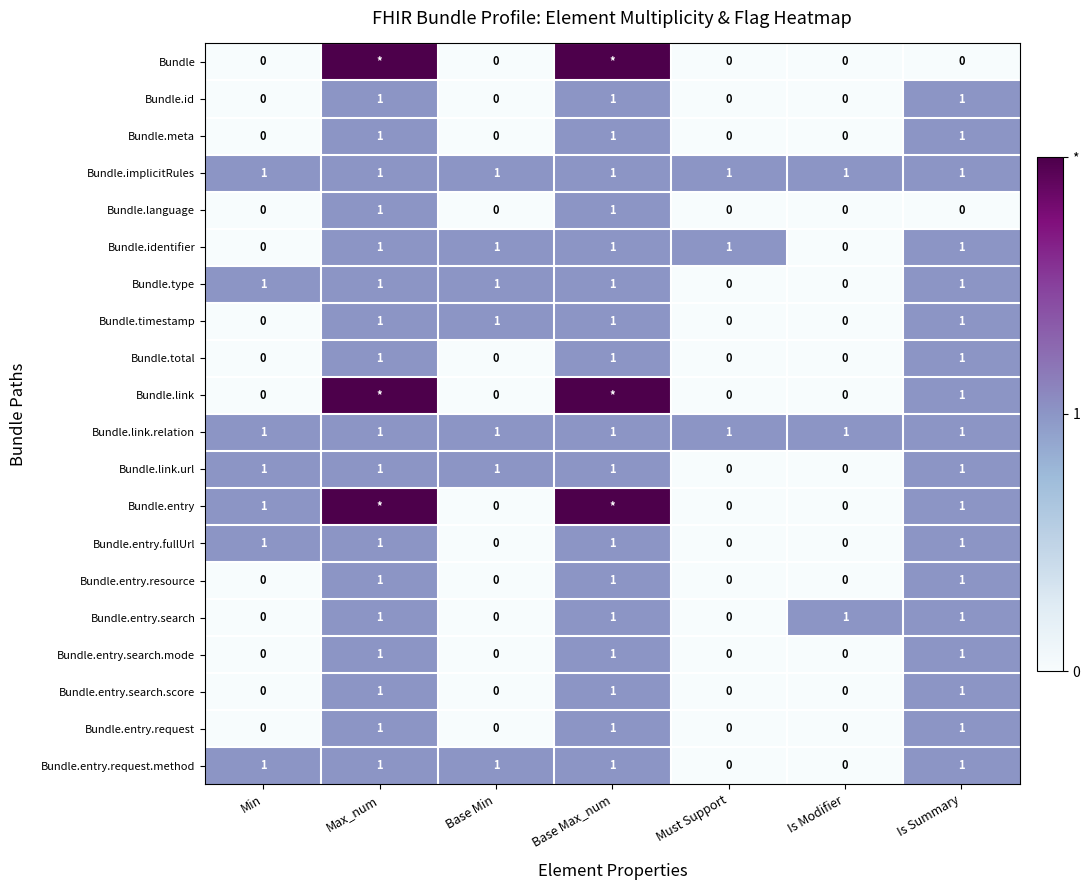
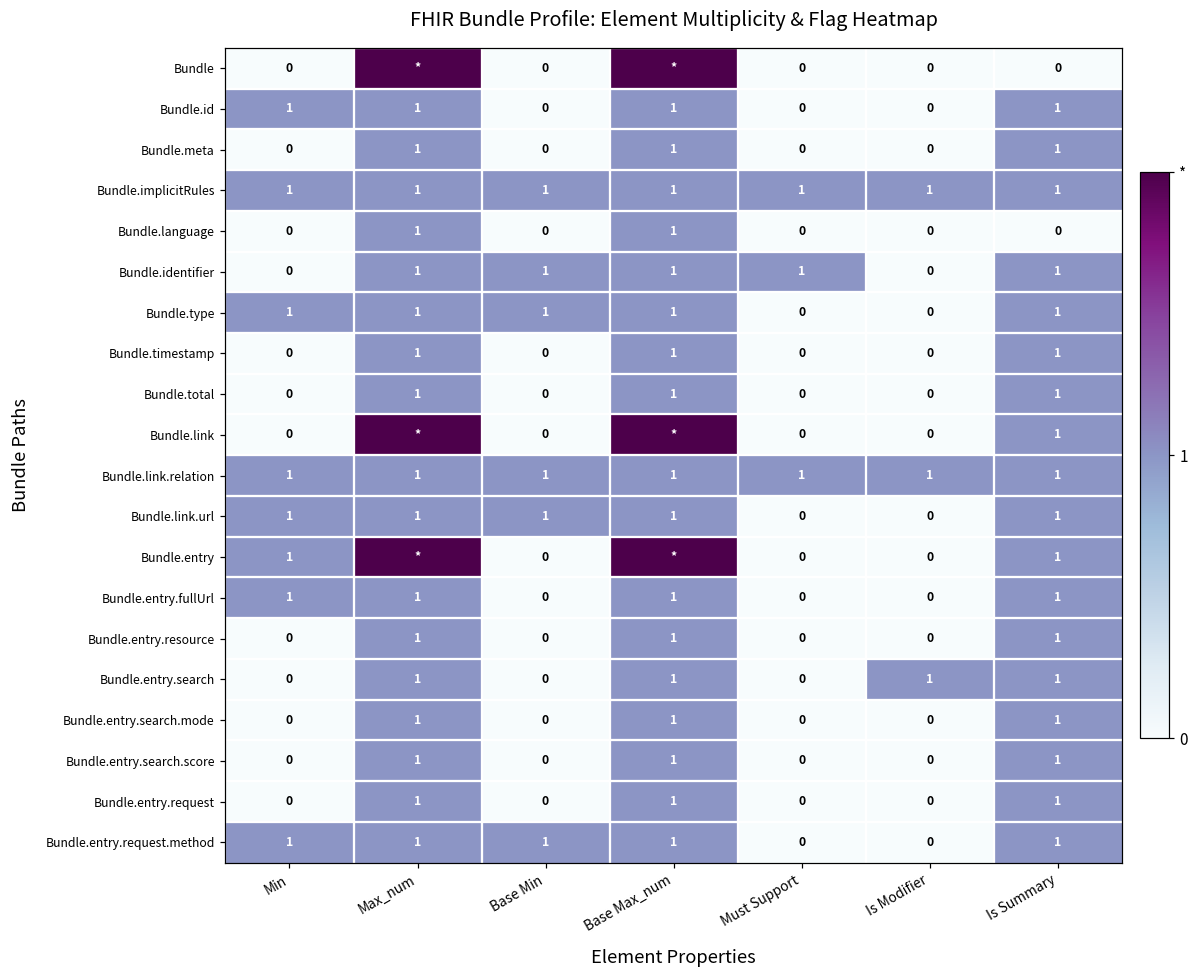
  {
    "Bundle": {
      "Min": 0,
      "Base Min": 0,
      "Must Support": 0,
      "Is Modifier": 0,
      "Is Summary": 0
    },
    "Bundle.id": {
-     "Min": 0,
+     "Min": 1,
      "Max_num": 1,
      "Base Min": 0,
      "Base Max_num": 1,
      "Must Support": 0,
      "Is Modifier": 0,
      "Is Summary": 1
    },
    "Bundle.meta": {
      "Min": 0,
      "Max_num": 1,
      "Base Min": 0,
      "Base Max_num": 1,
      "Must Support": 0,
      "Is Modifier": 0,
      "Is Summary": 1
    },
    "Bundle.implicitRules": {
      "Min": 1,
      "Max_num": 1,
      "Base Min": 1,
      "Base Max_num": 1,
      "Must Support": 1,
      "Is Modifier": 1,
      "Is Summary": 1
    },
    "Bundle.language": {
      "Min": 0,
      "Max_num": 1,
      "Base Min": 0,
      "Base Max_num": 1,
      "Must Support": 0,
      "Is Modifier": 0,
      "Is Summary": 0
    },
    "Bundle.identifier": {
      "Min": 0,
      "Max_num": 1,
      "Base Min": 1,
      "Base Max_num": 1,
      "Must Support": 1,
      "Is Modifier": 0,
      "Is Summary": 1
    },
    "Bundle.type": {
      "Min": 1,
      "Max_num": 1,
      "Base Min": 1,
      "Base Max_num": 1,
      "Must Support": 0,
      "Is Modifier": 0,
      "Is Summary": 1
    },
    "Bundle.timestamp": {
      "Min": 0,
      "Max_num": 1,
-     "Base Min": 1,
+     "Base Min": 0,
      "Base Max_num": 1,
      "Must Support": 0,
      "Is Modifier": 0,
      "Is Summary": 1
    },
    "Bundle.total": {
      "Min": 0,
      "Max_num": 1,
      "Base Min": 0,
      "Base Max_num": 1,
      "Must Support": 0,
      "Is Modifier": 0,
      "Is Summary": 1
    },
    "Bundle.link": {
      "Min": 0,
      "Base Min": 0,
      "Must Support": 0,
      "Is Modifier": 0,
      "Is Summary": 1
    },
    "Bundle.link.relation": {
      "Min": 1,
      "Max_num": 1,
      "Base Min": 1,
      "Base Max_num": 1,
      "Must Support": 1,
      "Is Modifier": 1,
      "Is Summary": 1
    },
    "Bundle.link.url": {
      "Min": 1,
      "Max_num": 1,
      "Base Min": 1,
      "Base Max_num": 1,
      "Must Support": 0,
      "Is Modifier": 0,
      "Is Summary": 1
    },
    "Bundle.entry": {
      "Min": 1,
      "Base Min": 0,
      "Must Support": 0,
      "Is Modifier": 0,
      "Is Summary": 1
    },
    "Bundle.entry.fullUrl": {
      "Min": 1,
      "Max_num": 1,
      "Base Min": 0,
      "Base Max_num": 1,
      "Must Support": 0,
      "Is Modifier": 0,
      "Is Summary": 1
    },
    "Bundle.entry.resource": {
      "Min": 0,
      "Max_num": 1,
      "Base Min": 0,
      "Base Max_num": 1,
      "Must Support": 0,
      "Is Modifier": 0,
      "Is Summary": 1
    },
    "Bundle.entry.search": {
      "Min": 0,
      "Max_num": 1,
      "Base Min": 0,
      "Base Max_num": 1,
      "Must Support": 0,
      "Is Modifier": 1,
      "Is Summary": 1
    },
    "Bundle.entry.search.mode": {
      "Min": 0,
      "Max_num": 1,
      "Base Min": 0,
      "Base Max_num": 1,
      "Must Support": 0,
      "Is Modifier": 0,
      "Is Summary": 1
    },
    "Bundle.entry.search.score": {
      "Min": 0,
      "Max_num": 1,
      "Base Min": 0,
      "Base Max_num": 1,
      "Must Support": 0,
      "Is Modifier": 0,
      "Is Summary": 1
    },
    "Bundle.entry.request": {
      "Min": 0,
      "Max_num": 1,
      "Base Min": 0,
      "Base Max_num": 1,
      "Must Support": 0,
      "Is Modifier": 0,
      "Is Summary": 1
    },
    "Bundle.entry.request.method": {
      "Min": 1,
      "Max_num": 1,
      "Base Min": 1,
      "Base Max_num": 1,
      "Must Support": 0,
      "Is Modifier": 0,
      "Is Summary": 1
    }
  }
